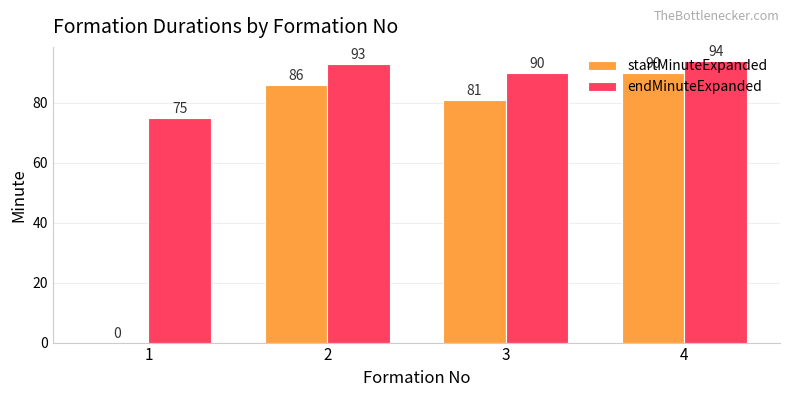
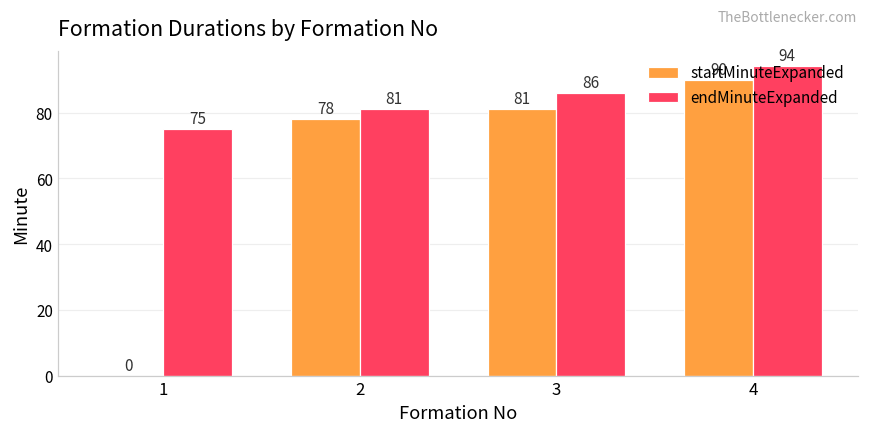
  {
    "startMinuteExpanded": {
      "1": 0,
-     "2": 86,
+     "2": 78,
      "3": 81,
      "4": 90
    },
    "endMinuteExpanded": {
      "1": 75,
-     "2": 93,
-     "3": 90,
+     "2": 81,
+     "3": 86,
      "4": 94
    }
  }
